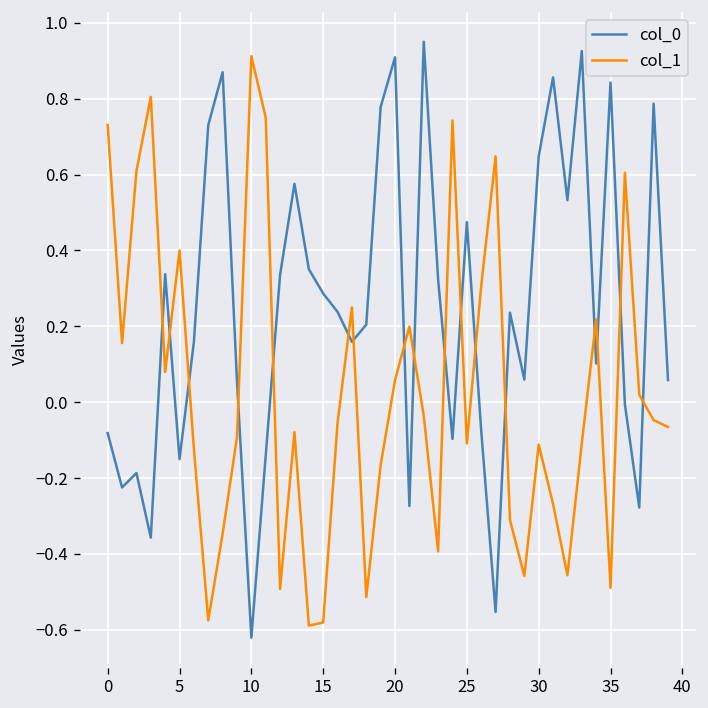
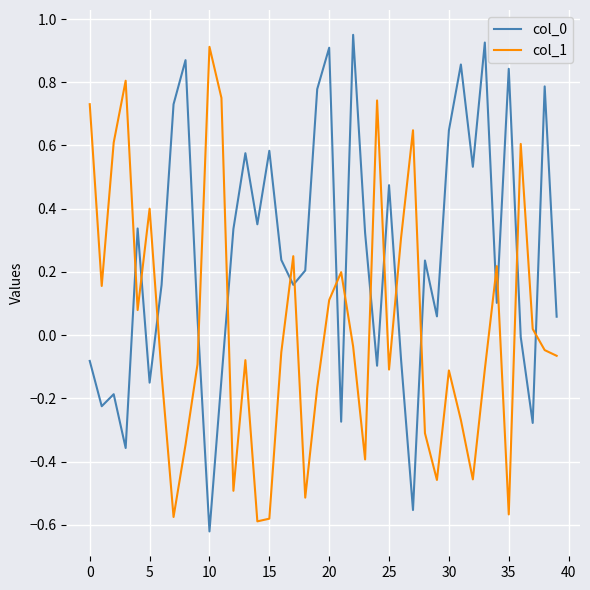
  {
    "col_0": {
      "0": -0.08,
      "5": -0.15,
      "10": -0.62,
-     "15": 0.29,
+     "15": 0.58,
      "20": 0.91,
      "25": 0.47,
      "30": 0.65,
      "35": 0.84
    },
    "col_1": {
      "0": 0.73,
      "5": 0.40,
      "10": 0.91,
      "15": -0.58,
-     "20": 0.06,
+     "20": 0.11,
      "25": -0.11,
      "30": -0.11,
-     "35": -0.49
+     "35": -0.57
    }
  }
